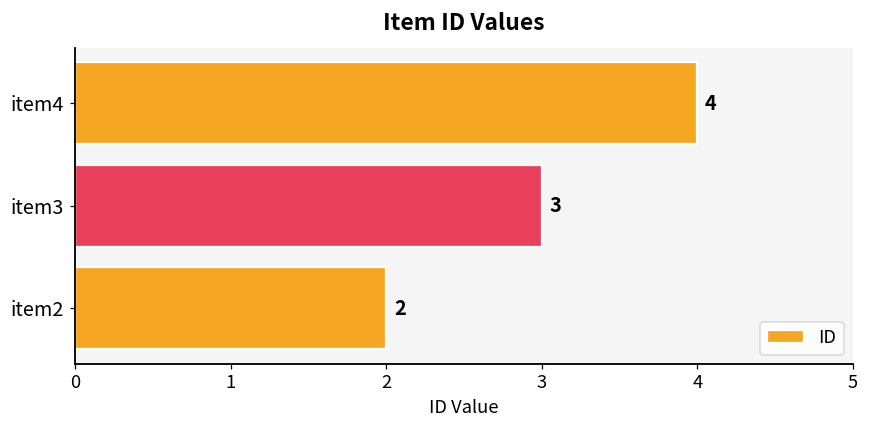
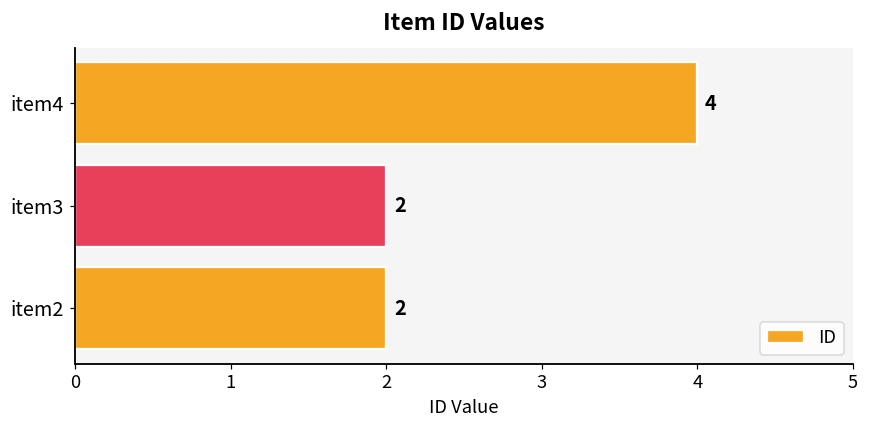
  {
    "item4": 4,
-   "item3": 3,
+   "item3": 2,
    "item2": 2
  }
